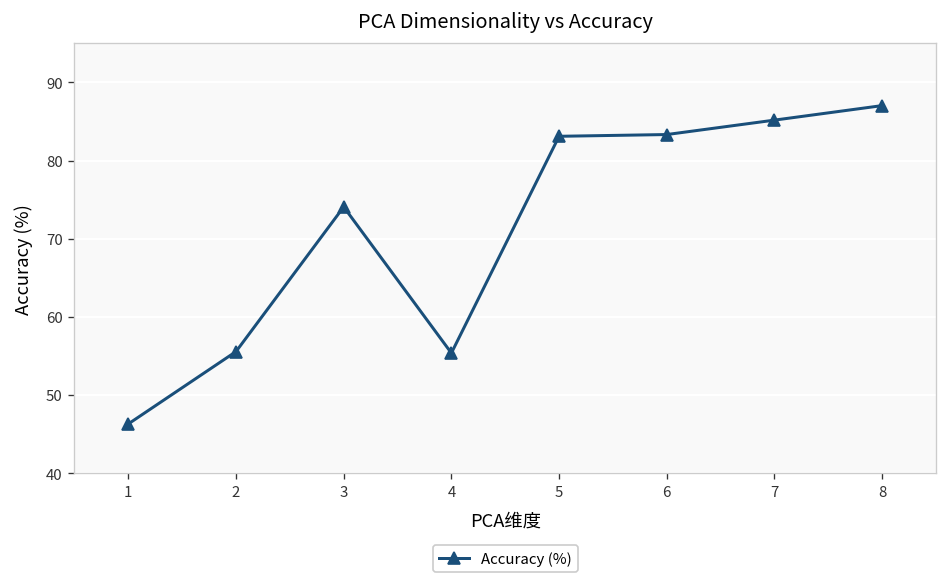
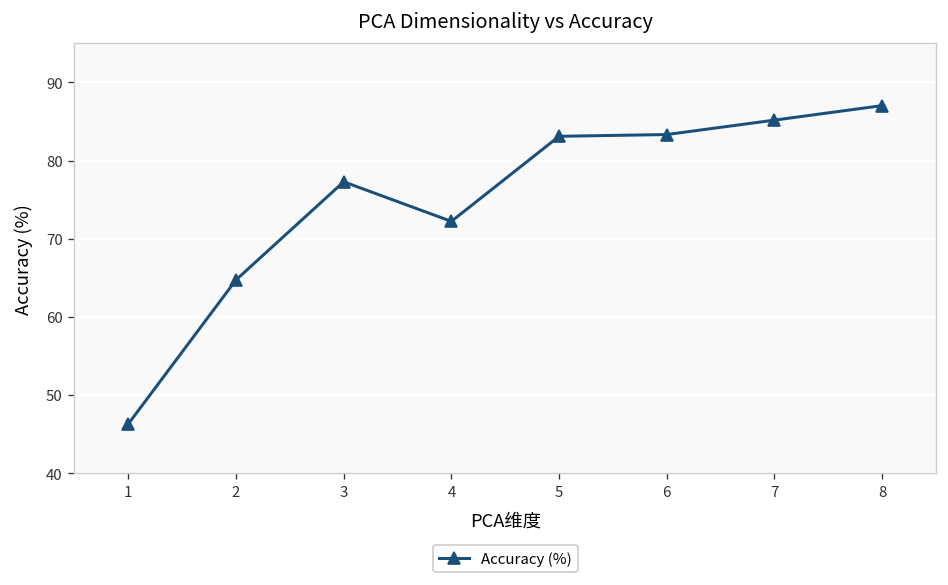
  {
    "1": 46,
-   "2": 56,
-   "3": 74,
-   "4": 55,
+   "2": 65,
+   "3": 77,
+   "4": 72,
    "5": 83,
    "6": 83,
    "7": 85,
    "8": 87
  }
